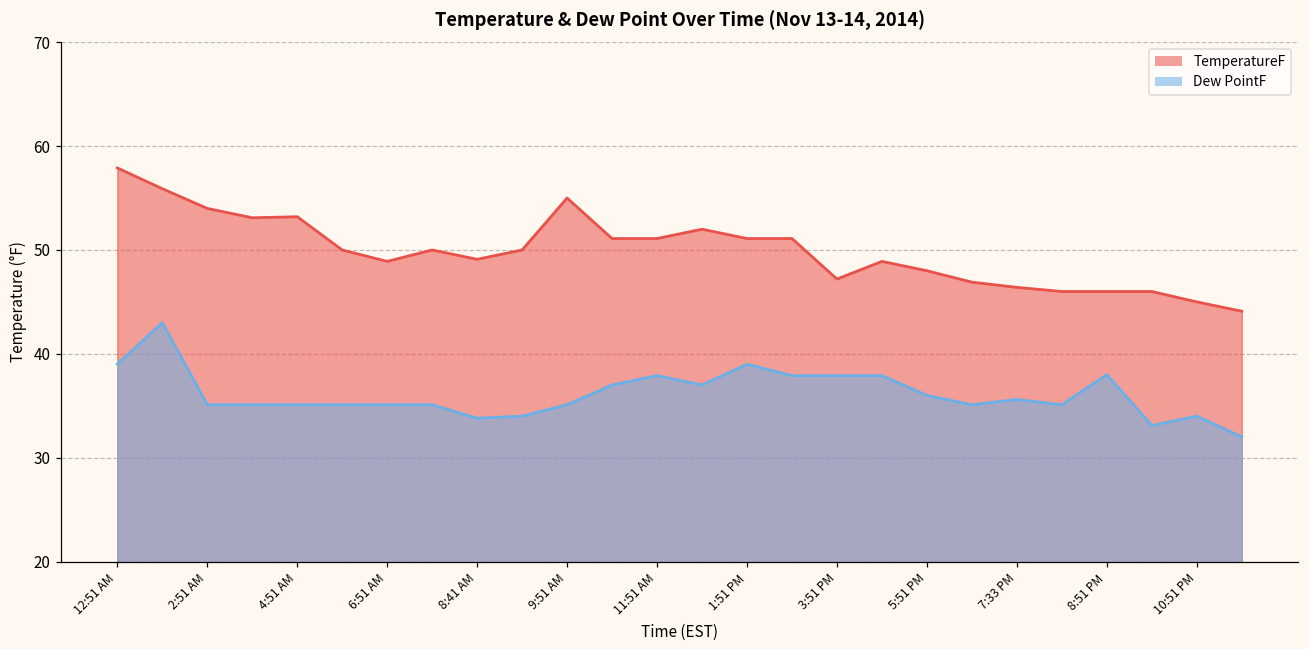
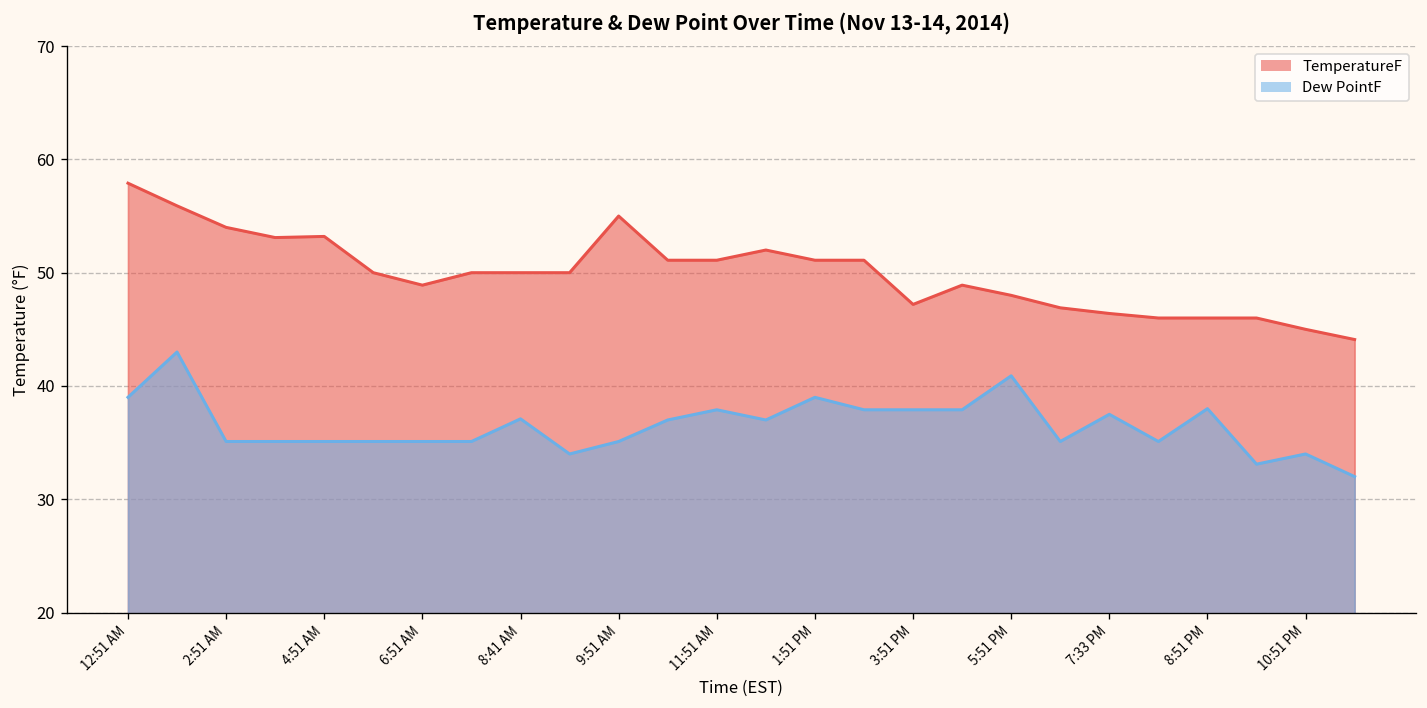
  {
    "TemperatureF": {
      "12:51 AM": 58,
      "2:51 AM": 54,
      "4:51 AM": 53,
      "6:51 AM": 49,
-     "8:41 AM": 49,
+     "8:41 AM": 50,
      "9:51 AM": 55,
      "11:51 AM": 51,
      "1:51 PM": 51,
      "3:51 PM": 47,
      "5:51 PM": 48,
      "7:33 PM": 46,
      "8:51 PM": 46,
      "10:51 PM": 45
    },
    "Dew PointF": {
      "12:51 AM": 39,
      "2:51 AM": 35,
      "4:51 AM": 35,
      "6:51 AM": 35,
-     "8:41 AM": 34,
+     "8:41 AM": 37,
      "9:51 AM": 35,
      "11:51 AM": 38,
      "1:51 PM": 39,
      "3:51 PM": 38,
-     "5:51 PM": 36,
-     "7:33 PM": 36,
+     "5:51 PM": 41,
+     "7:33 PM": 38,
      "8:51 PM": 38,
      "10:51 PM": 34
    }
  }
